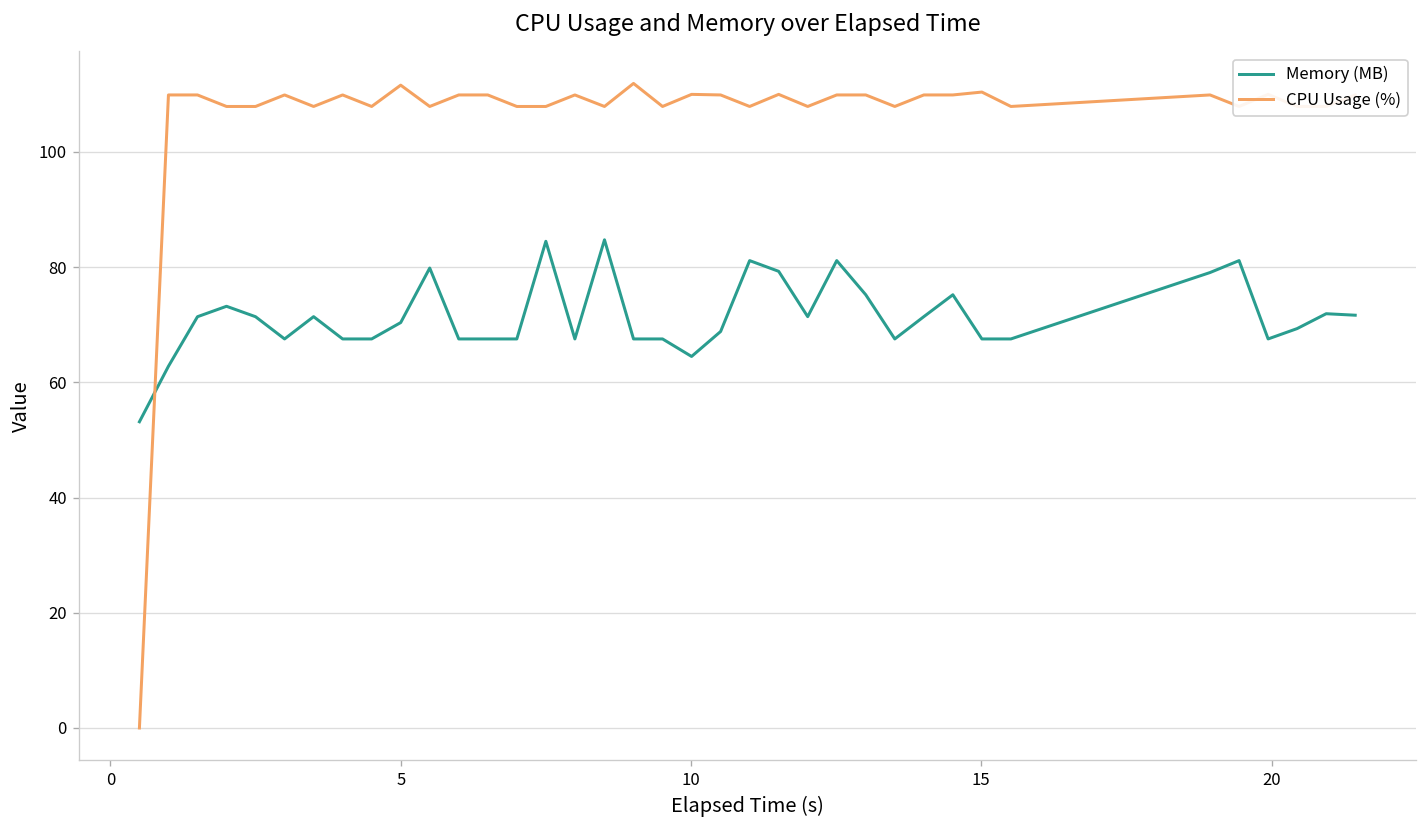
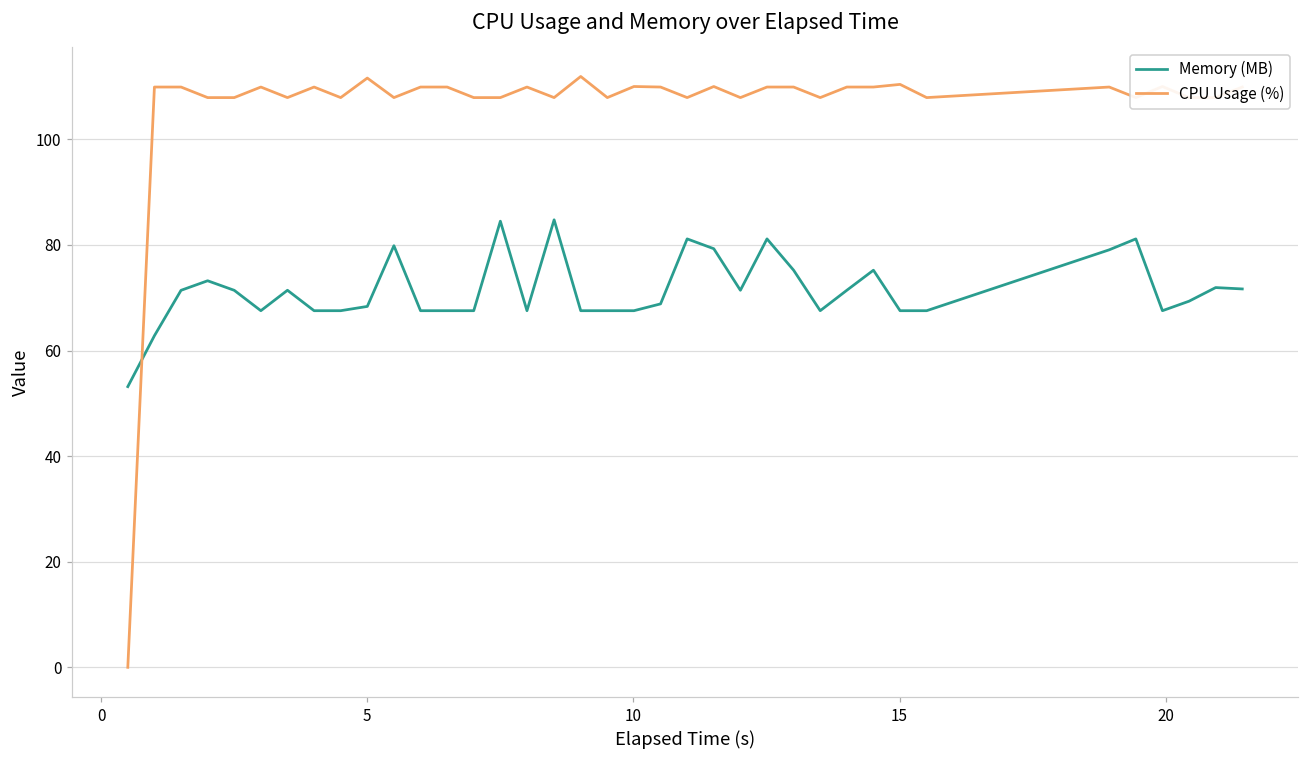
  {
    "Memory (MB)": {
-     "5": 70,
-     "10": 65,
+     "5": 68,
+     "10": 68,
      "15": 68
    },
    "CPU Usage (%)": {
      "5": 112,
      "10": 110,
      "15": 110
    }
  }
